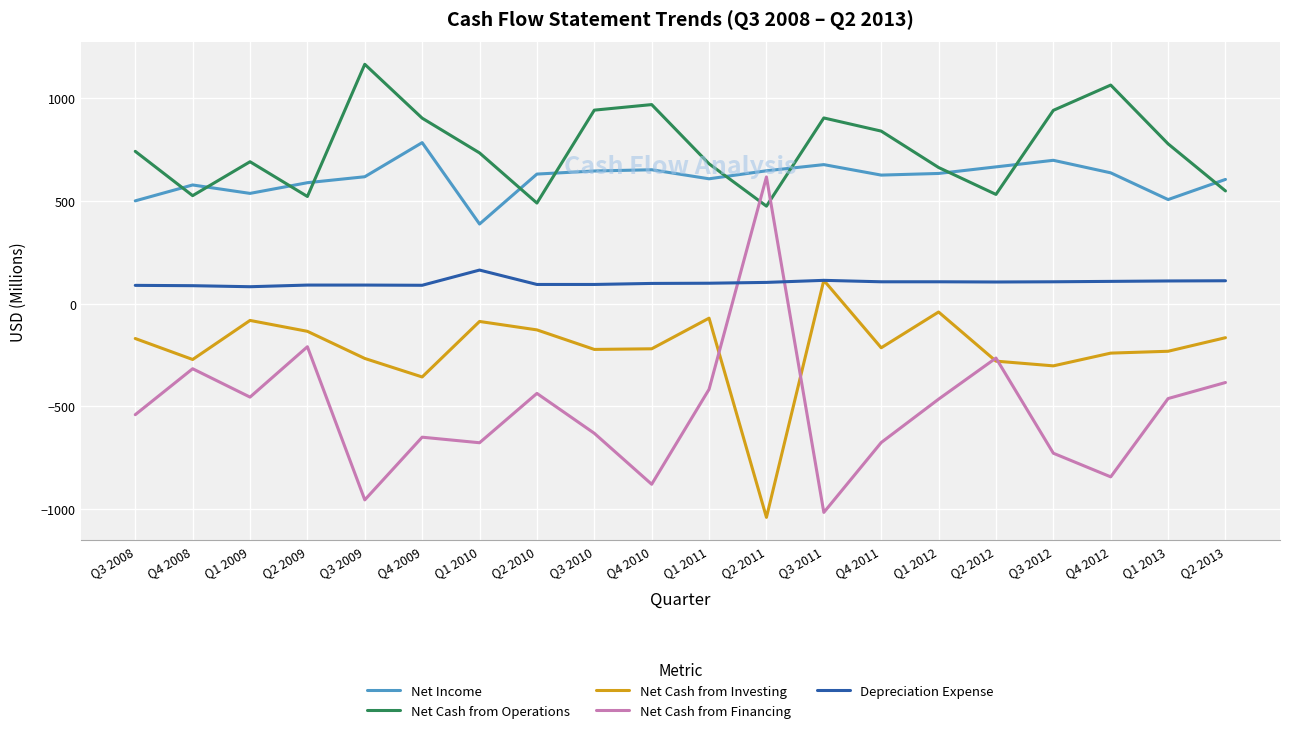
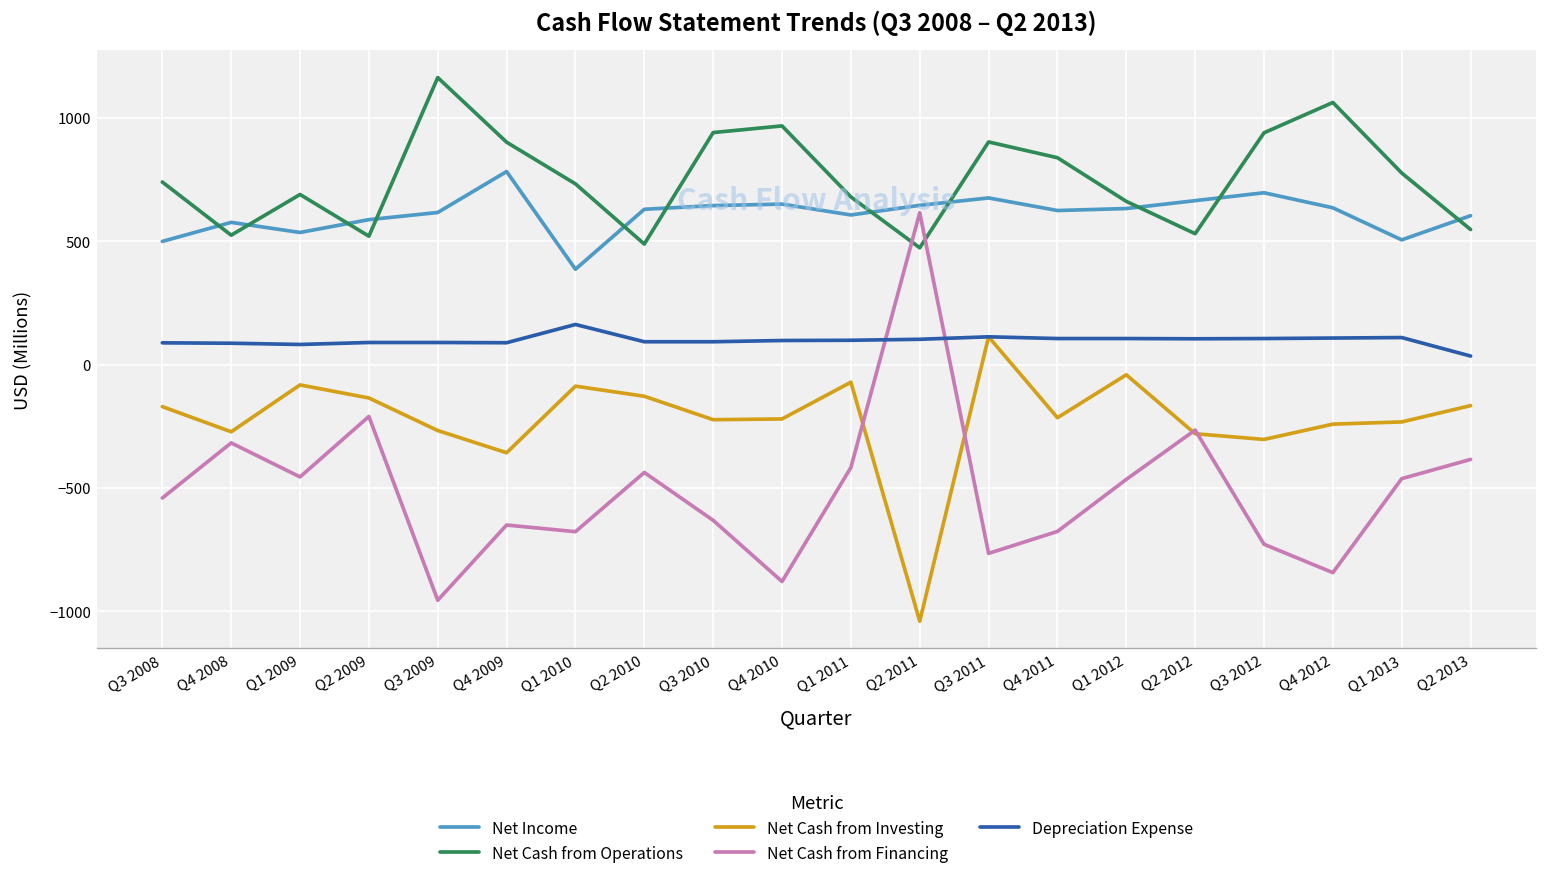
  {
    "Net Income": {
      "Q3 2008": 500,
      "Q4 2008": 580,
      "Q1 2009": 540,
      "Q2 2009": 590,
      "Q3 2009": 620,
      "Q4 2009": 780,
      "Q1 2010": 390,
      "Q2 2010": 630,
      "Q3 2010": 650,
      "Q4 2010": 650,
      "Q1 2011": 610,
      "Q2 2011": 650,
      "Q3 2011": 680,
      "Q4 2011": 630,
      "Q1 2012": 630,
      "Q2 2012": 670,
      "Q3 2012": 700,
      "Q4 2012": 640,
      "Q1 2013": 510,
      "Q2 2013": 600
    },
    "Net Cash from Operations": {
      "Q3 2008": 740,
      "Q4 2008": 530,
      "Q1 2009": 690,
      "Q2 2009": 520,
      "Q3 2009": 1160,
      "Q4 2009": 900,
      "Q1 2010": 730,
      "Q2 2010": 490,
      "Q3 2010": 940,
      "Q4 2010": 970,
      "Q1 2011": 680,
      "Q2 2011": 470,
      "Q3 2011": 900,
      "Q4 2011": 840,
      "Q1 2012": 660,
      "Q2 2012": 530,
      "Q3 2012": 940,
      "Q4 2012": 1060,
      "Q1 2013": 780,
      "Q2 2013": 550
    },
    "Net Cash from Investing": {
      "Q3 2008": -170,
      "Q4 2008": -270,
      "Q1 2009": -80,
      "Q2 2009": -140,
      "Q3 2009": -270,
      "Q4 2009": -360,
      "Q1 2010": -90,
      "Q2 2010": -130,
      "Q3 2010": -220,
      "Q4 2010": -220,
      "Q1 2011": -70,
      "Q2 2011": -1040,
      "Q4 2011": -220,
      "Q1 2012": -40,
      "Q2 2012": -280,
      "Q3 2012": -300,
      "Q4 2012": -240,
      "Q1 2013": -230,
      "Q2 2013": -170
    },
    "Net Cash from Financing": {
      "Q3 2008": -540,
      "Q4 2008": -320,
      "Q1 2009": -460,
      "Q2 2009": -210,
      "Q3 2009": -960,
      "Q4 2009": -650,
      "Q1 2010": -680,
      "Q2 2010": -440,
      "Q3 2010": -630,
      "Q4 2010": -880,
      "Q1 2011": -420,
      "Q2 2011": 620,
-     "Q3 2011": -1020,
+     "Q3 2011": -770,
      "Q4 2011": -680,
      "Q1 2012": -470,
      "Q2 2012": -270,
      "Q3 2012": -730,
      "Q4 2012": -840,
      "Q1 2013": -460,
      "Q2 2013": -380
    },
    "Depreciation Expense": {
      "Q3 2008": 90,
      "Q4 2008": 90,
      "Q1 2009": 80,
      "Q2 2009": 90,
      "Q3 2009": 90,
      "Q4 2009": 90,
      "Q1 2010": 160,
      "Q2 2010": 90,
      "Q3 2010": 90,
      "Q4 2010": 100,
      "Q1 2011": 100,
      "Q2 2011": 100,
      "Q4 2011": 110,
      "Q1 2012": 110,
      "Q2 2012": 110,
      "Q3 2012": 110,
      "Q4 2012": 110,
      "Q1 2013": 110,
-     "Q2 2013": 110
+     "Q2 2013": 40
    }
  }
